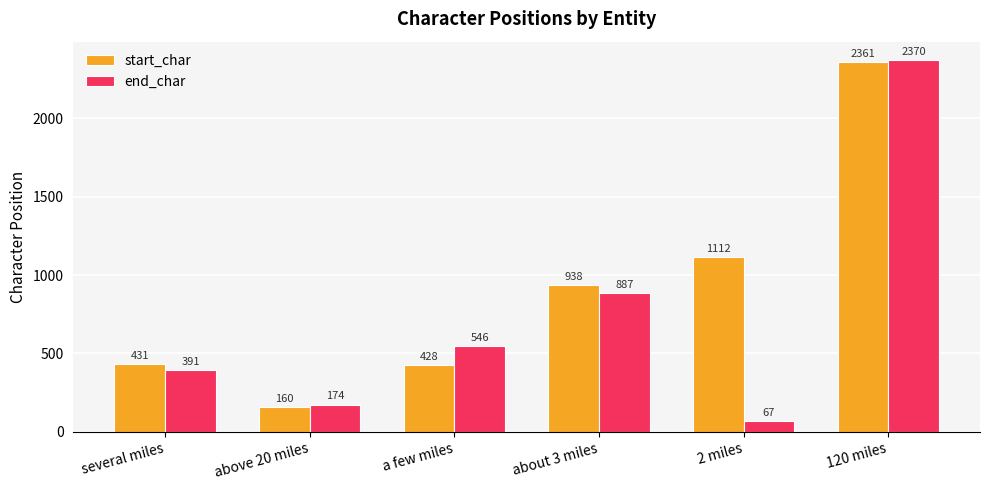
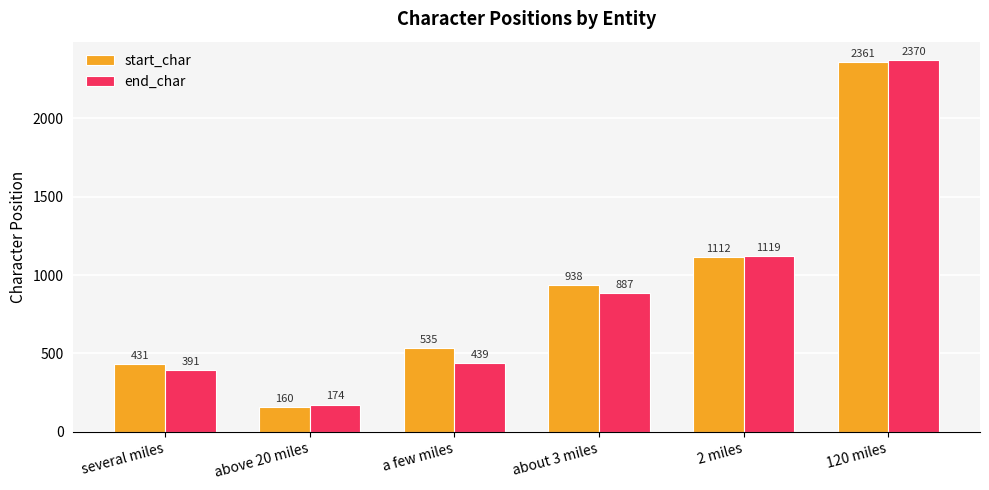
  {
    "start_char": {
      "several miles": 431,
      "above 20 miles": 160,
-     "a few miles": 428,
+     "a few miles": 535,
      "about 3 miles": 938,
      "2 miles": 1112,
      "120 miles": 2361
    },
    "end_char": {
      "several miles": 391,
      "above 20 miles": 174,
-     "a few miles": 546,
+     "a few miles": 439,
      "about 3 miles": 887,
-     "2 miles": 67,
+     "2 miles": 1119,
      "120 miles": 2370
    }
  }
